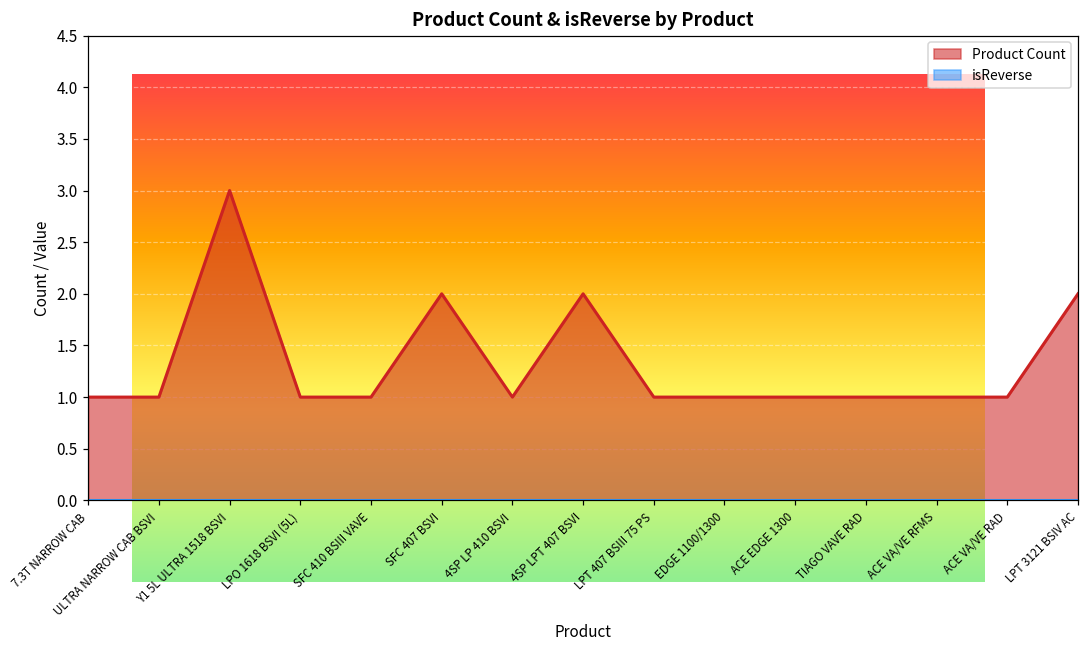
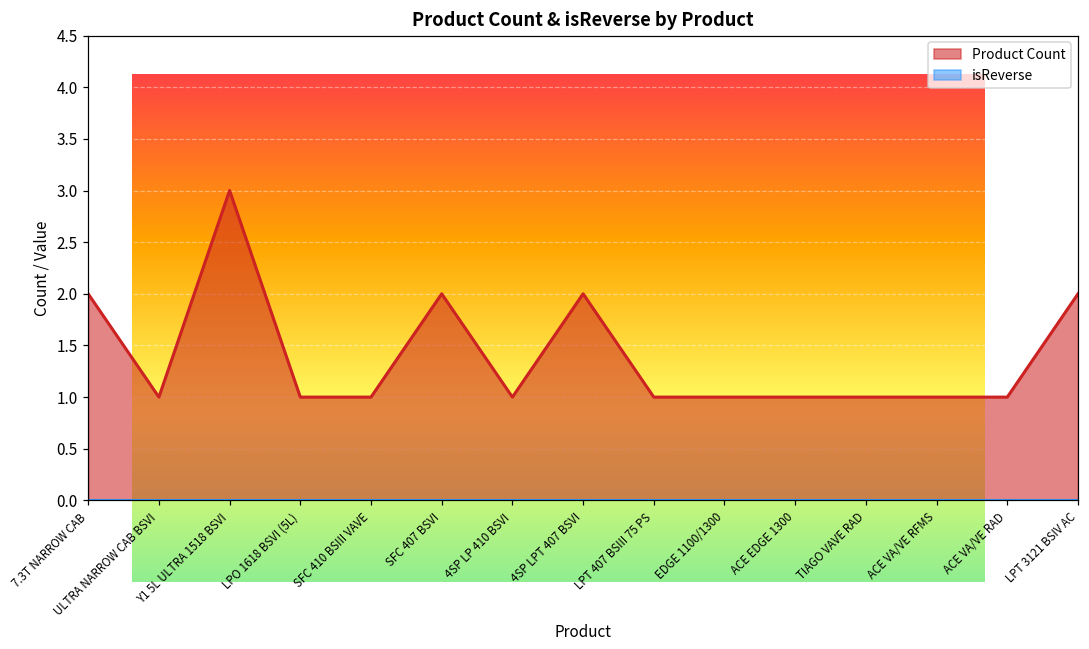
  {
    "Product Count": {
-     "7.3T NARROW CAB": 1,
+     "7.3T NARROW CAB": 2,
      "ULTRA NARROW CAB BSVI": 1,
      "LPT 3121 BSIV AC": 2
    },
    "isReverse": {
      "7.3T NARROW CAB": 0,
      "ULTRA NARROW CAB BSVI": 0,
      "LPT 3121 BSIV AC": 0
    }
  }
